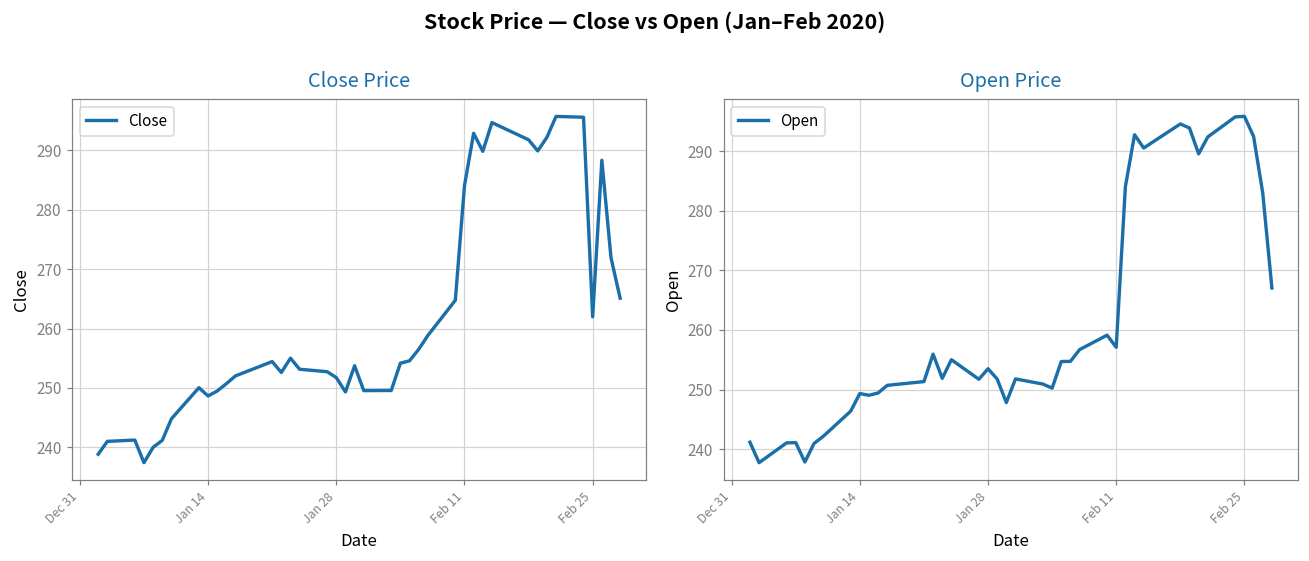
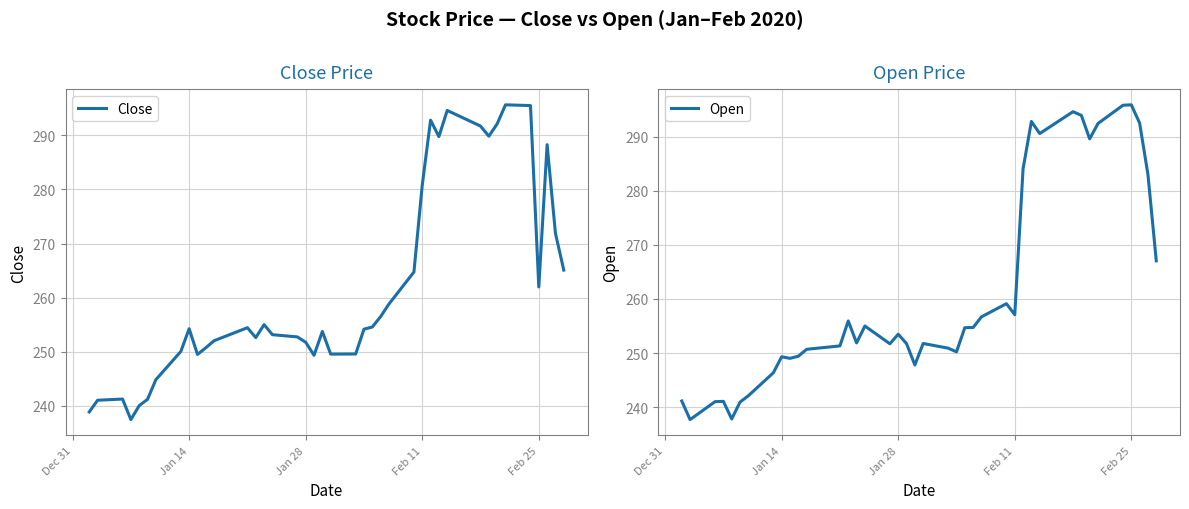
  {
    "Close Price": {
-     "Jan 14": 249,
+     "Jan 14": 254,
      "Jan 28": 252,
-     "Feb 11": 284,
+     "Feb 11": 281,
      "Feb 25": 262
    },
    "Open Price": {
      "Jan 14": 249,
      "Jan 28": 253,
      "Feb 11": 257,
      "Feb 25": 296
    }
  }
